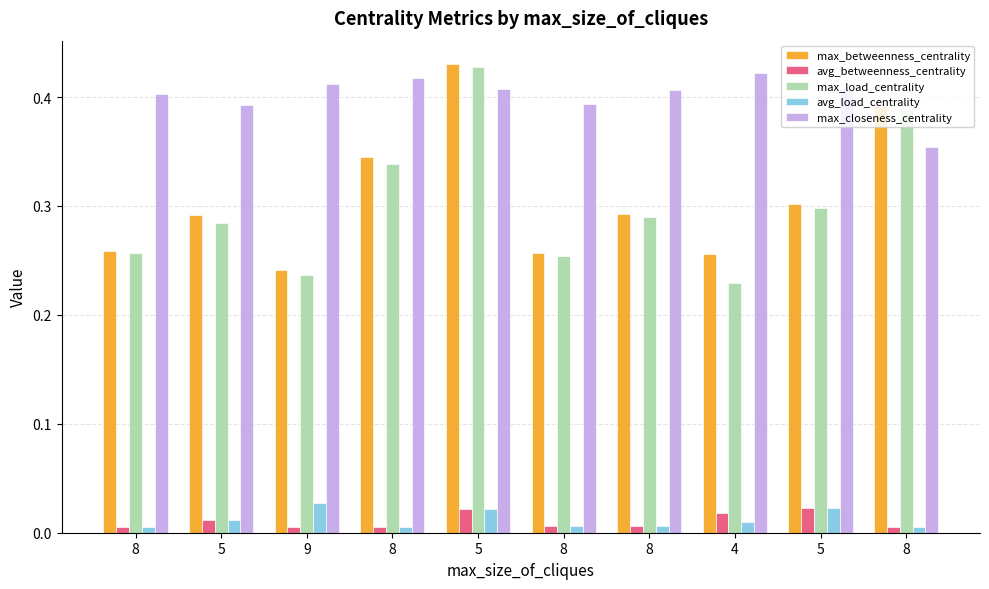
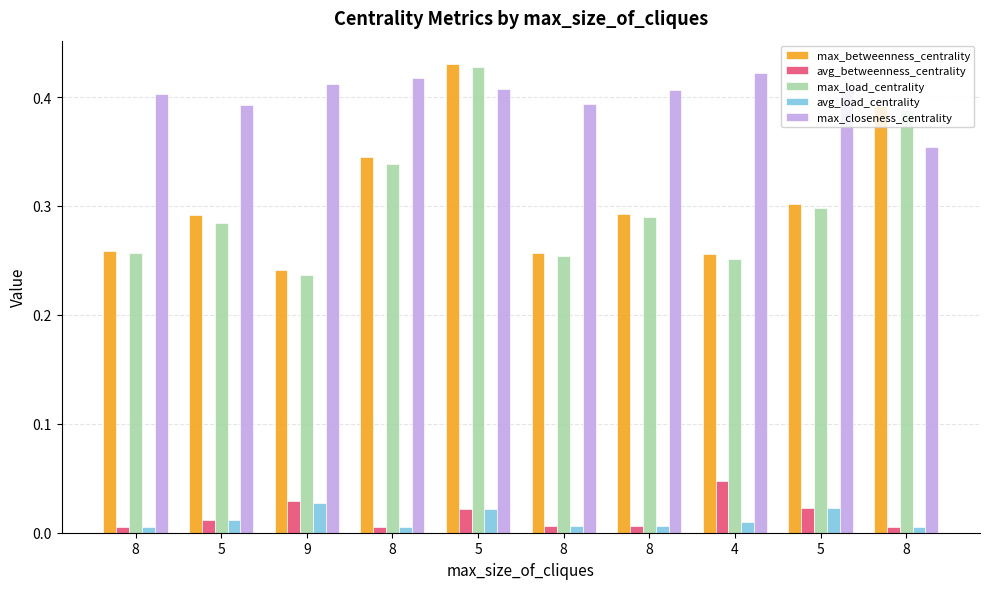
  {
    "max_betweenness_centrality": {
      "9": 0.241,
      "4": 0.256
    },
    "avg_betweenness_centrality": {
-     "9": 0.005,
-     "4": 0.019
+     "9": 0.029,
+     "4": 0.047
    },
    "max_load_centrality": {
      "9": 0.237,
-     "4": 0.229
+     "4": 0.251
    },
    "avg_load_centrality": {
      "9": 0.028,
      "4": 0.010
    },
    "max_closeness_centrality": {
      "9": 0.412,
      "4": 0.422
    }
  }
